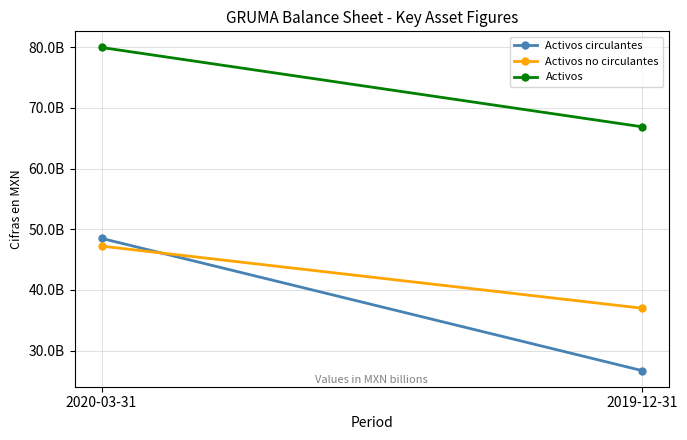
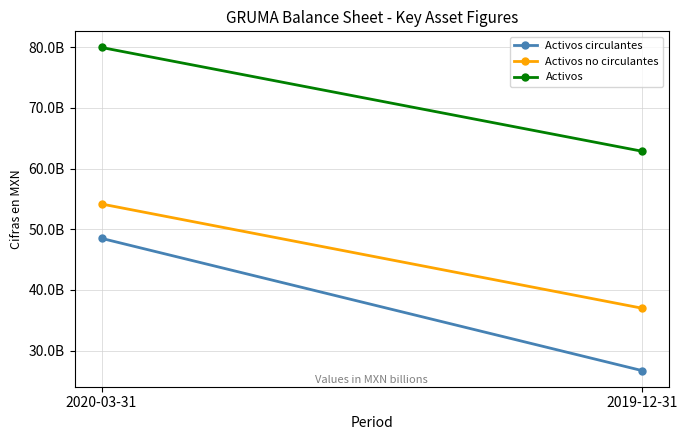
  {
    "Activos circulantes": {
      "2020-03-31": 48000000000,
      "2019-12-31": 27000000000
    },
    "Activos no circulantes": {
-     "2020-03-31": 47000000000,
+     "2020-03-31": 54000000000,
      "2019-12-31": 37000000000
    },
    "Activos": {
      "2020-03-31": 80000000000,
-     "2019-12-31": 67000000000
+     "2019-12-31": 63000000000
    }
  }
